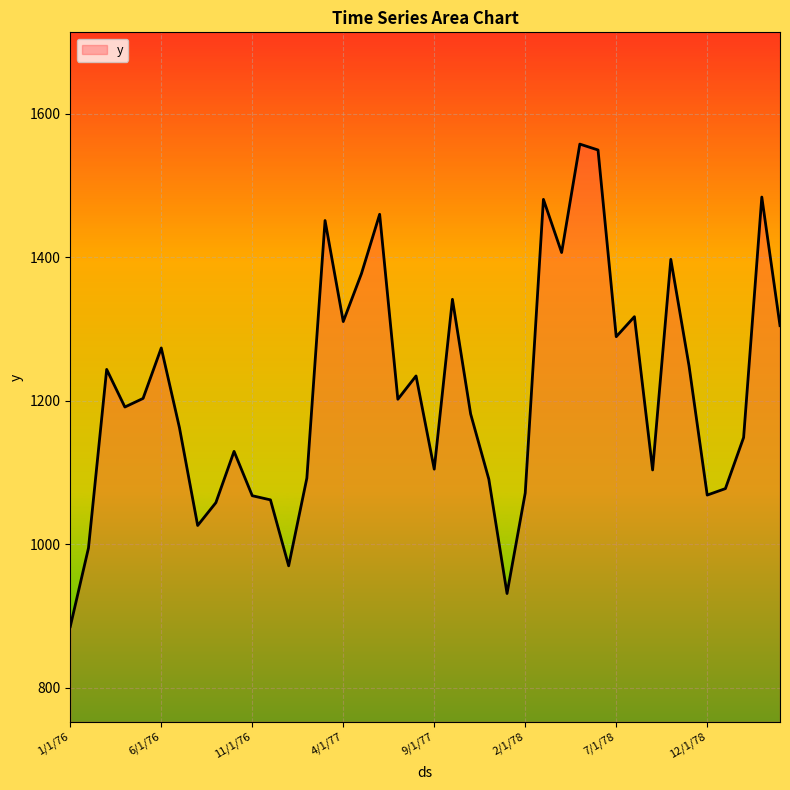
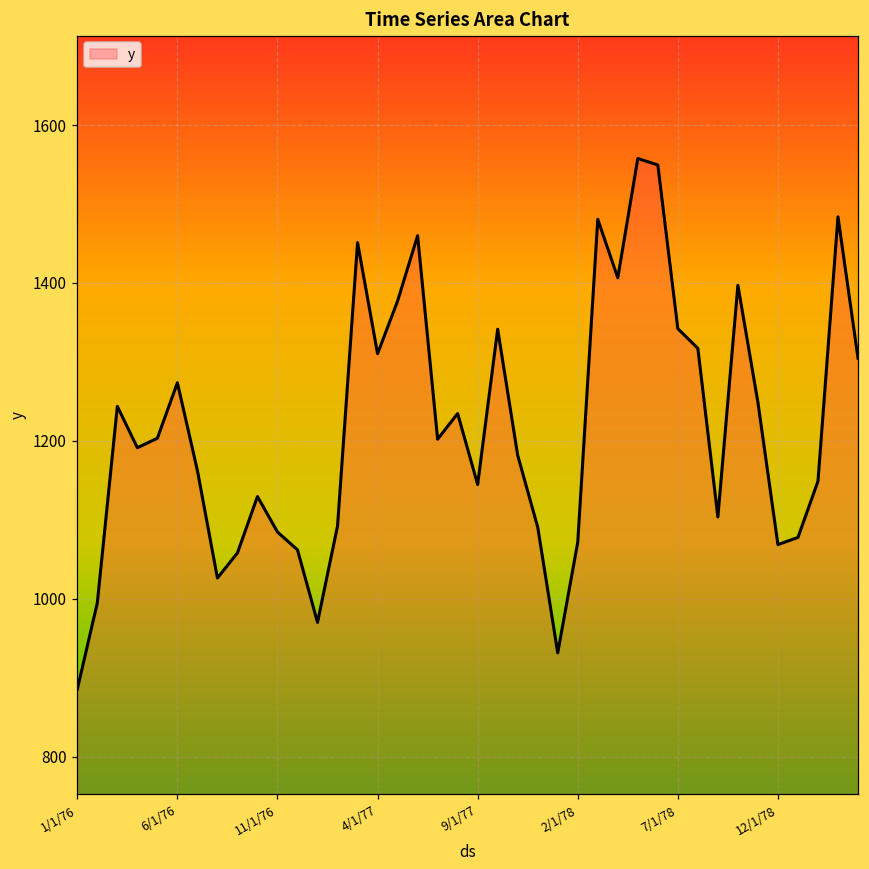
  {
    "1/1/76": 890,
    "6/1/76": 1270,
-   "11/1/76": 1070,
+   "11/1/76": 1080,
    "4/1/77": 1310,
-   "9/1/77": 1100,
+   "9/1/77": 1140,
    "2/1/78": 1070,
-   "7/1/78": 1290,
+   "7/1/78": 1340,
    "12/1/78": 1070
  }
